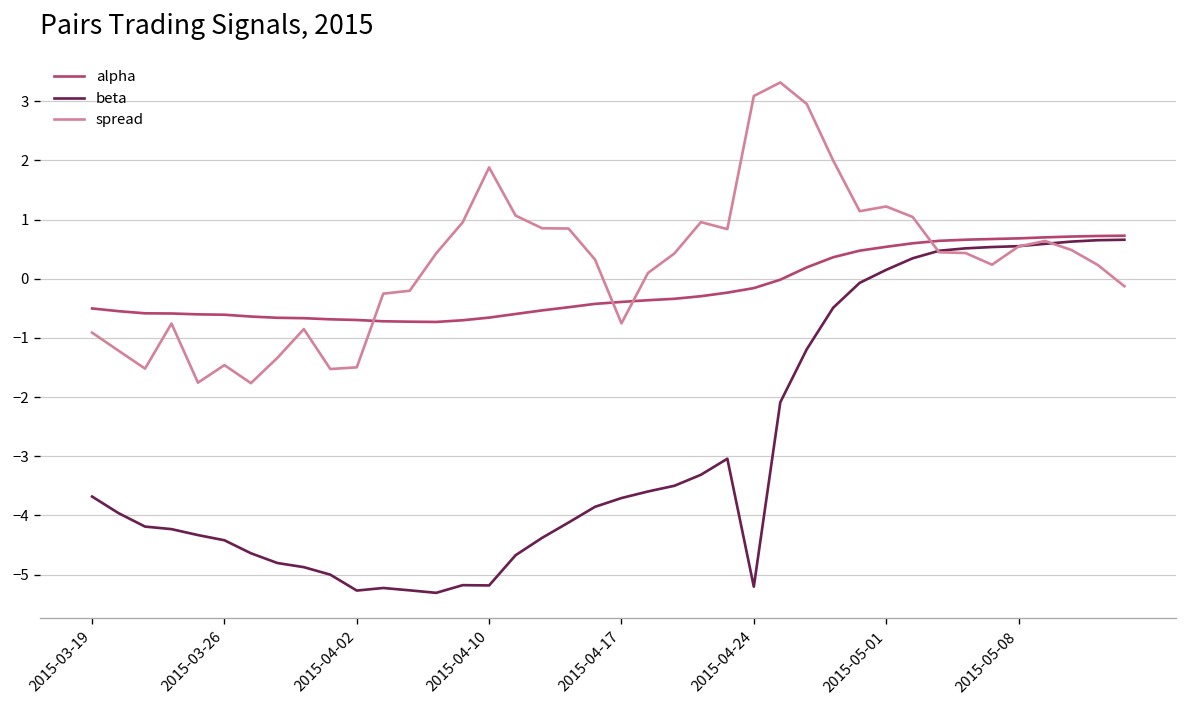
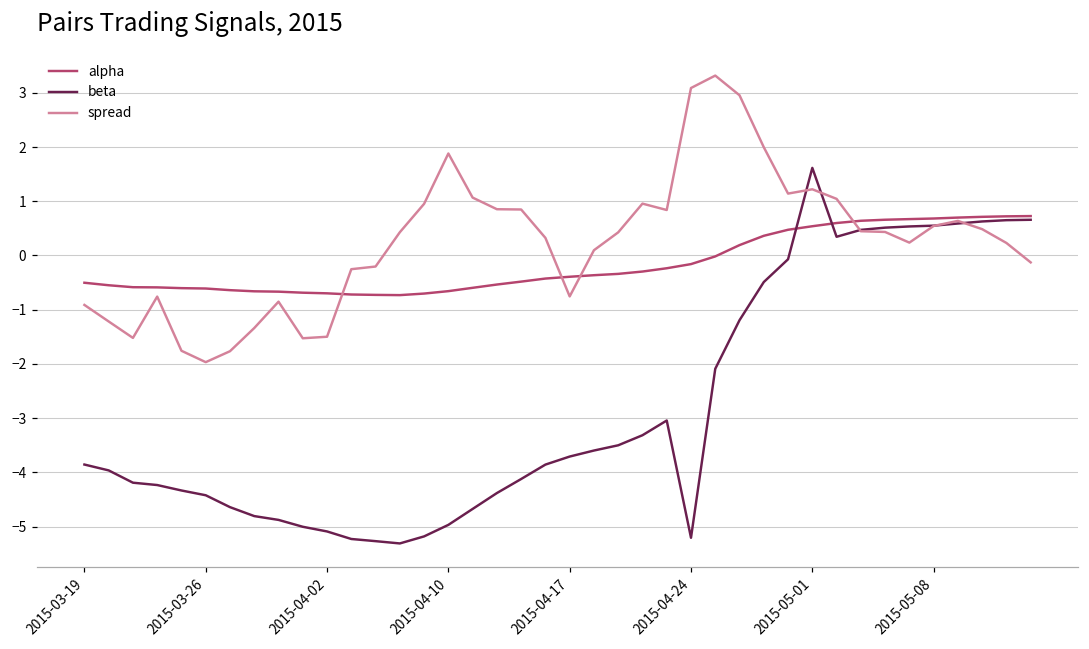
  {
    "alpha": {
      "2015-03-19": -0.5,
      "2015-03-26": -0.6,
      "2015-04-02": -0.7,
      "2015-04-10": -0.7,
      "2015-04-17": -0.4,
      "2015-04-24": -0.2,
      "2015-05-01": 0.5,
      "2015-05-08": 0.7
    },
    "beta": {
-     "2015-03-19": -3.7,
+     "2015-03-19": -3.9,
      "2015-03-26": -4.4,
-     "2015-04-02": -5.3,
-     "2015-04-10": -5.2,
+     "2015-04-02": -5.1,
+     "2015-04-10": -5.0,
      "2015-04-17": -3.7,
      "2015-04-24": -5.2,
-     "2015-05-01": 0.1
+     "2015-05-01": 1.6
    },
    "spread": {
      "2015-03-19": -0.9,
-     "2015-03-26": -1.5,
+     "2015-03-26": -2.0,
      "2015-04-02": -1.5,
      "2015-04-10": 1.9,
      "2015-04-17": -0.8,
      "2015-04-24": 3.1,
      "2015-05-01": 1.2
    }
  }
